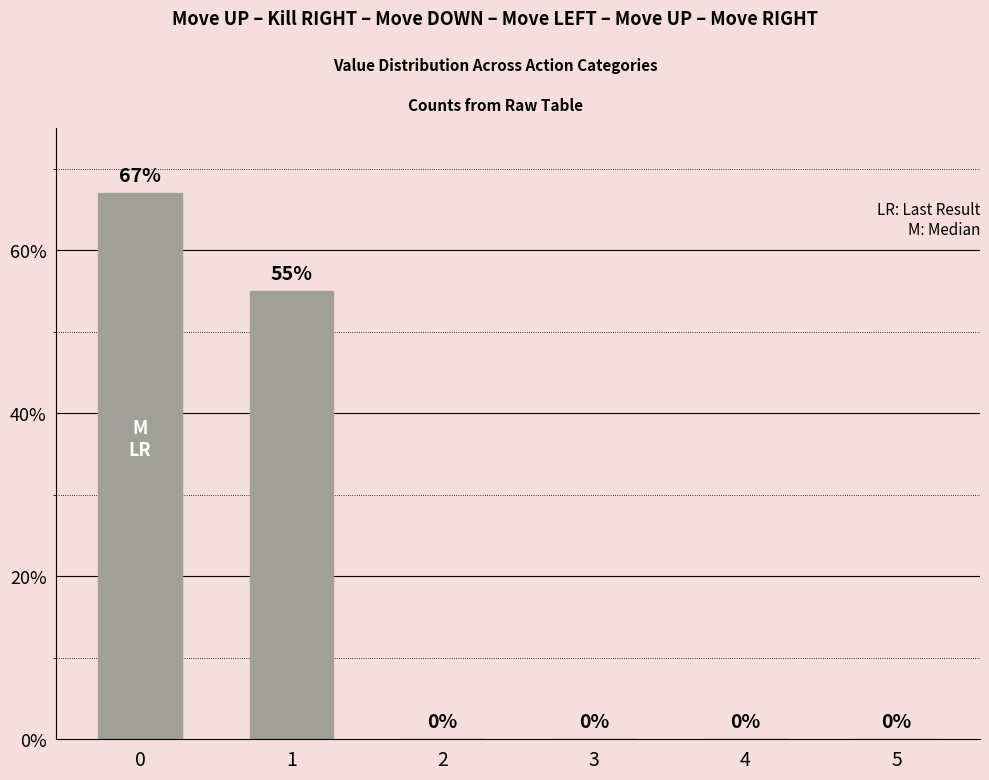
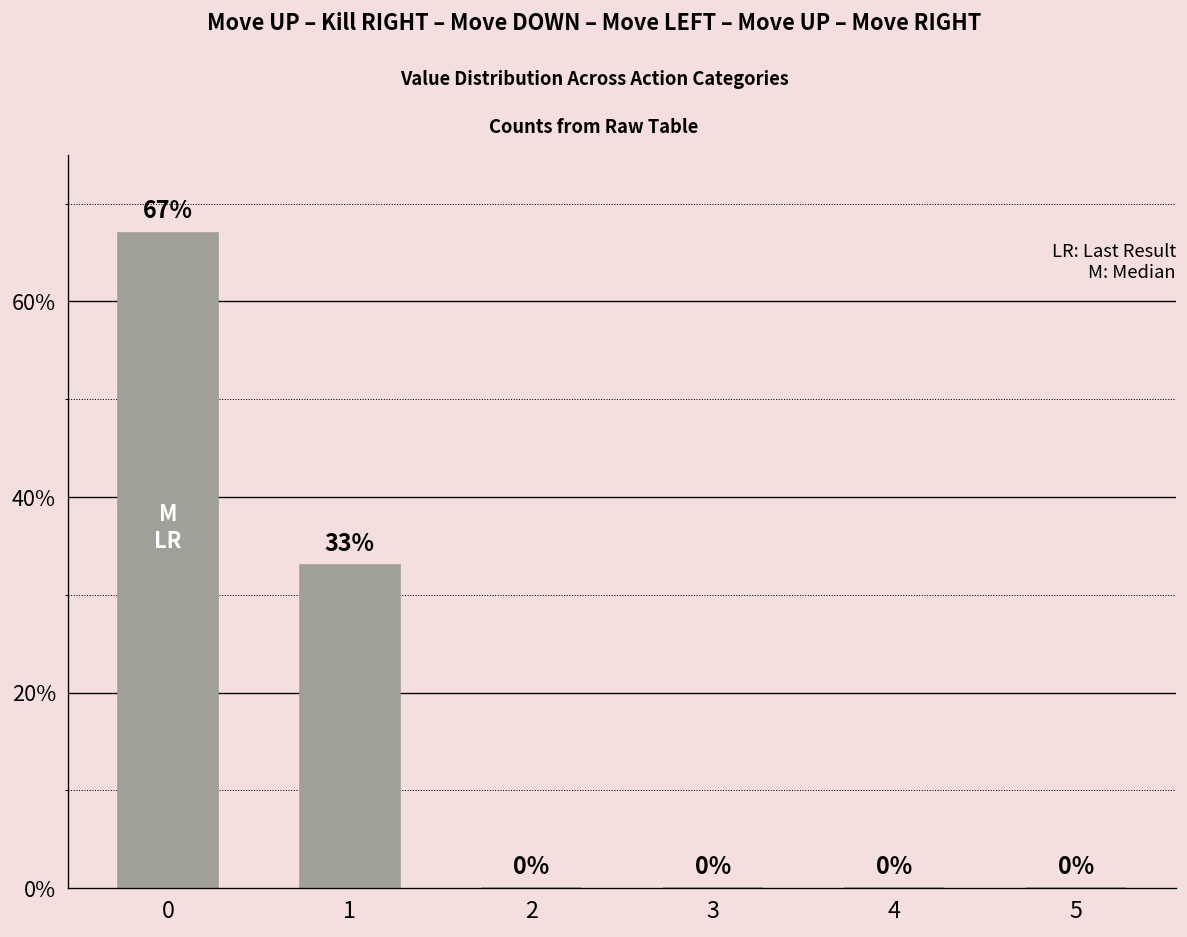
  {
    "0": "67%",
-   "1": "55%",
+   "1": "33%",
    "2": "0%",
    "3": "0%",
    "4": "0%",
    "5": "0%"
  }
